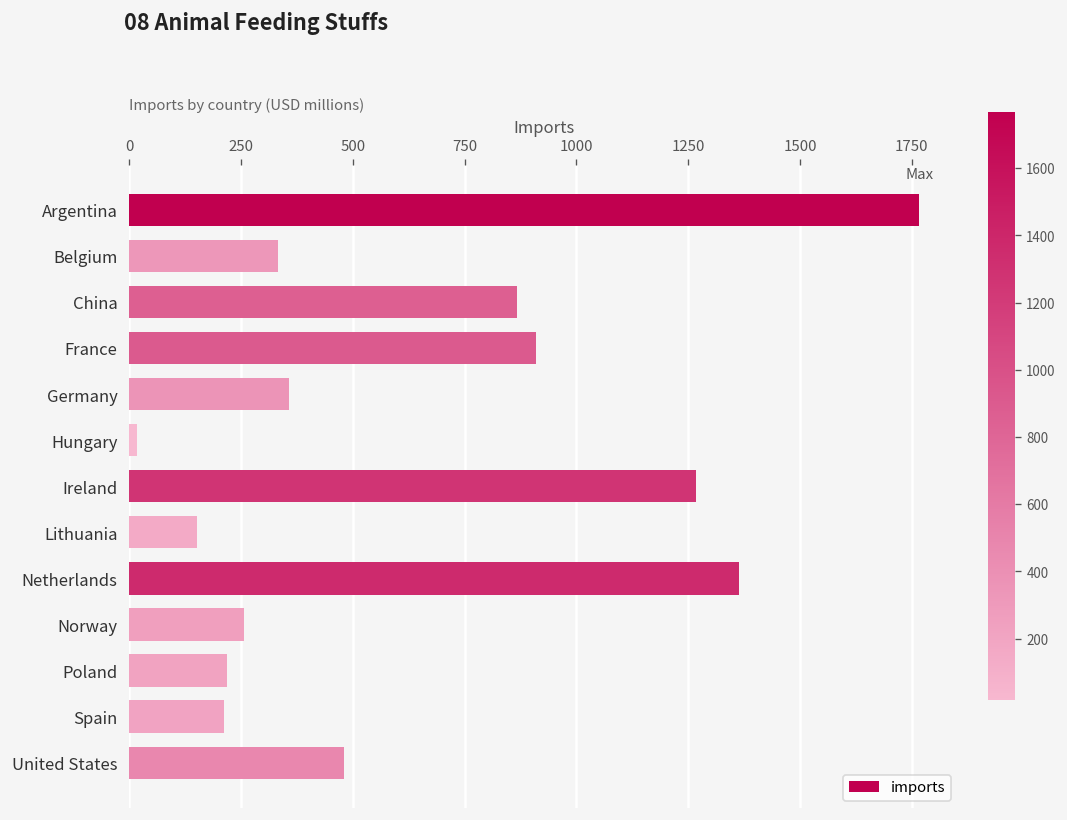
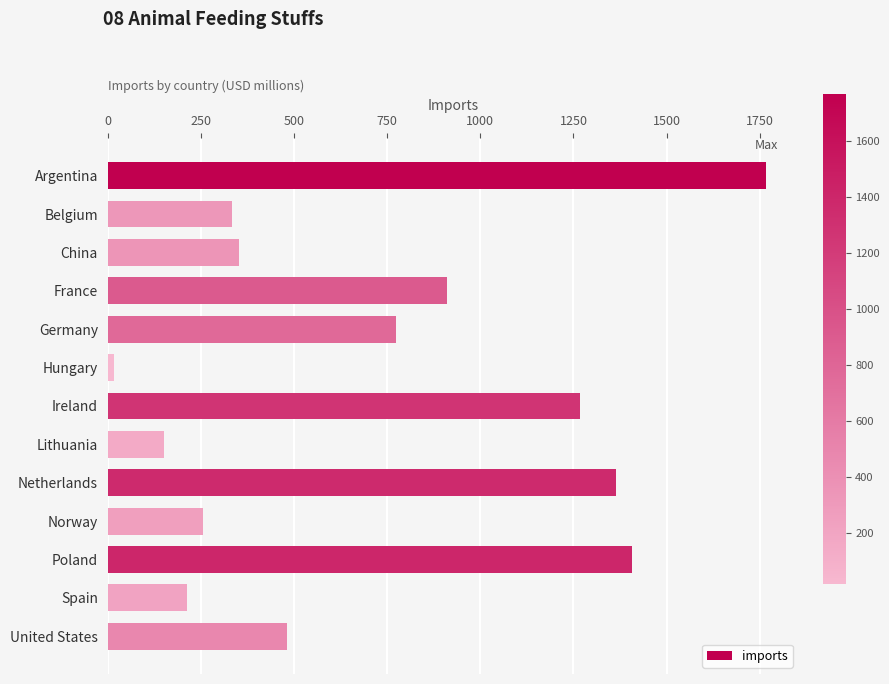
  {
    "Argentina": 1770,
    "Belgium": 330,
-   "China": 870,
+   "China": 350,
    "France": 910,
-   "Germany": 360,
+   "Germany": 770,
    "Hungary": 20,
    "Ireland": 1270,
    "Lithuania": 150,
    "Netherlands": 1360,
    "Norway": 260,
-   "Poland": 220,
+   "Poland": 1410,
    "Spain": 210,
    "United States": 480
  }
